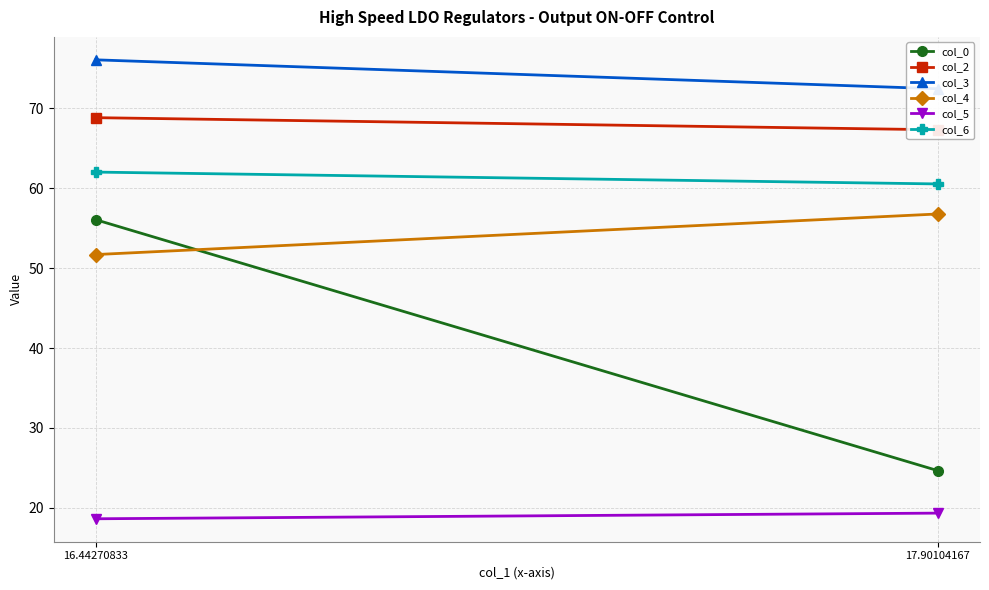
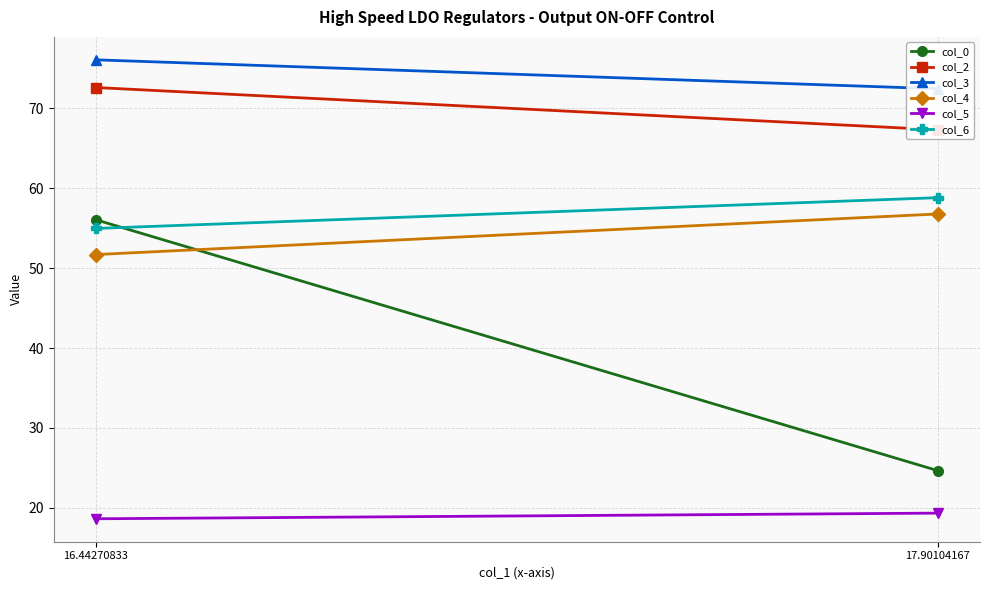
  {
    "col_0": {
      "16.44270833": 56,
      "17.90104167": 25
    },
    "col_2": {
-     "16.44270833": 69
+     "16.44270833": 73
    },
    "col_3": {
      "16.44270833": 76
    },
    "col_4": {
      "16.44270833": 52,
      "17.90104167": 57
    },
    "col_5": {
      "16.44270833": 19,
      "17.90104167": 19
    },
    "col_6": {
-     "16.44270833": 62,
-     "17.90104167": 61
+     "16.44270833": 55,
+     "17.90104167": 59
    }
  }
